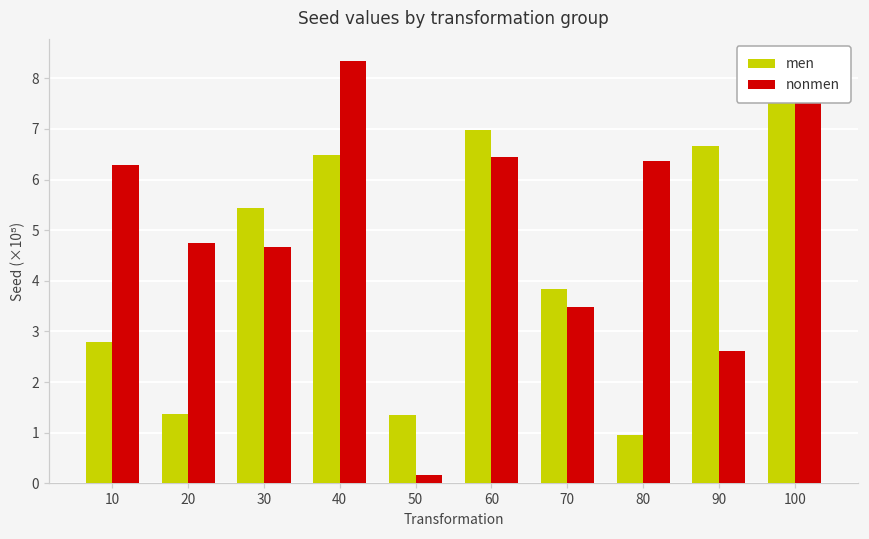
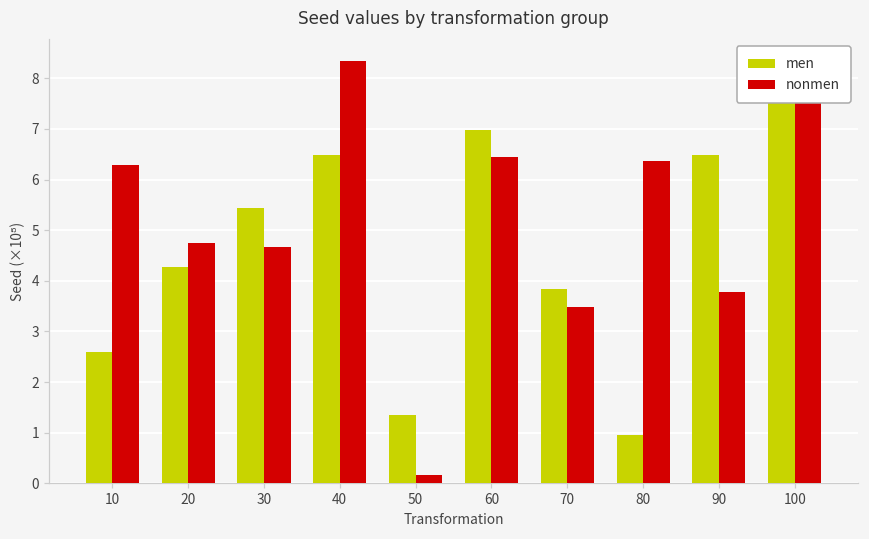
  {
    "men": {
-     "10": 2.8,
-     "20": 1.4,
+     "10": 2.6,
+     "20": 4.3,
      "30": 5.4,
      "40": 6.5,
      "50": 1.4,
      "60": 7.0,
      "70": 3.8,
      "80": 0.9,
-     "90": 6.7
+     "90": 6.5
    },
    "nonmen": {
      "10": 6.3,
      "20": 4.8,
      "30": 4.7,
      "40": 8.3,
      "50": 0.2,
      "60": 6.4,
      "70": 3.5,
      "80": 6.4,
-     "90": 2.6
+     "90": 3.8
    }
  }
